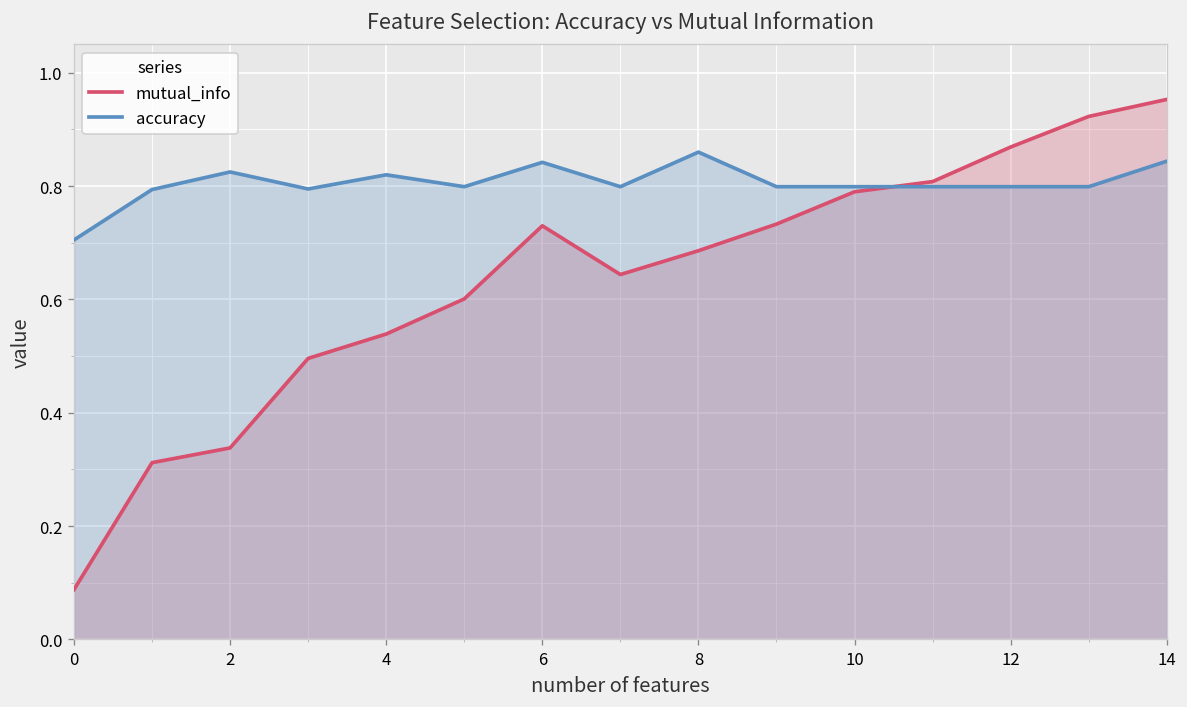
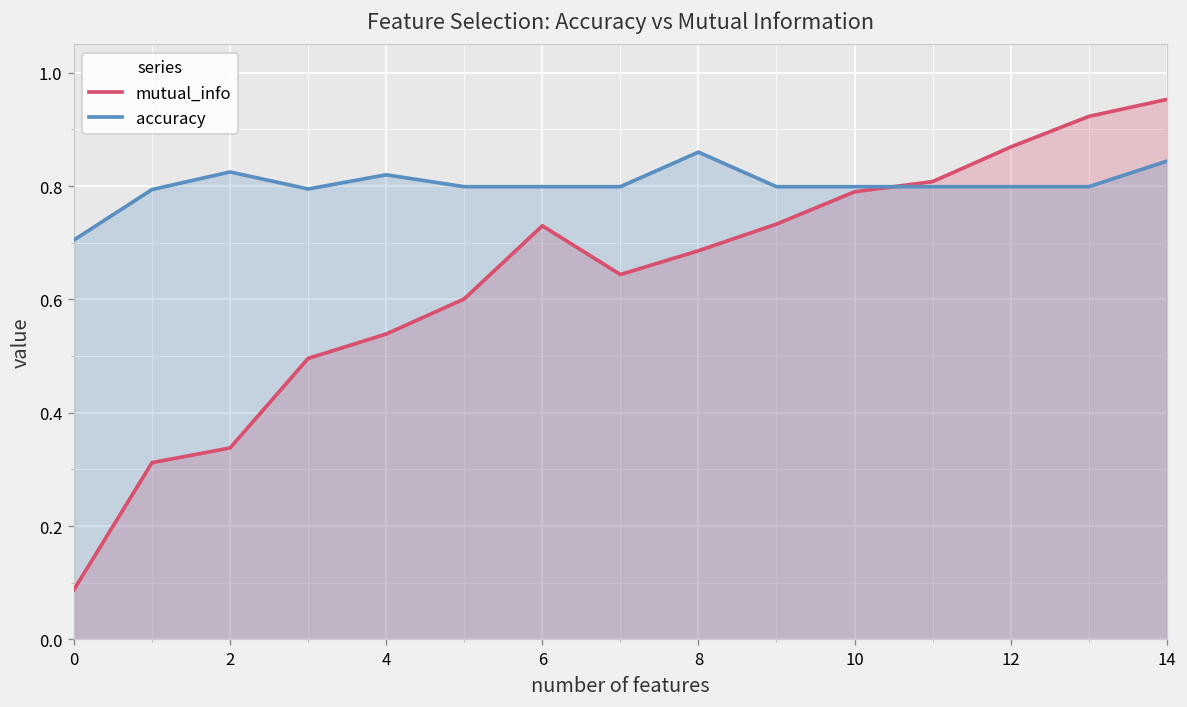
  {
    "mutual_info": {
      "0": 0.09,
      "2": 0.34,
      "4": 0.54,
      "6": 0.73,
      "8": 0.69,
      "10": 0.79,
      "12": 0.87,
      "14": 0.95
    },
    "accuracy": {
      "0": 0.71,
      "2": 0.83,
      "4": 0.82,
-     "6": 0.84,
+     "6": 0.80,
      "8": 0.86,
      "10": 0.80,
      "12": 0.80,
      "14": 0.84
    }
  }
